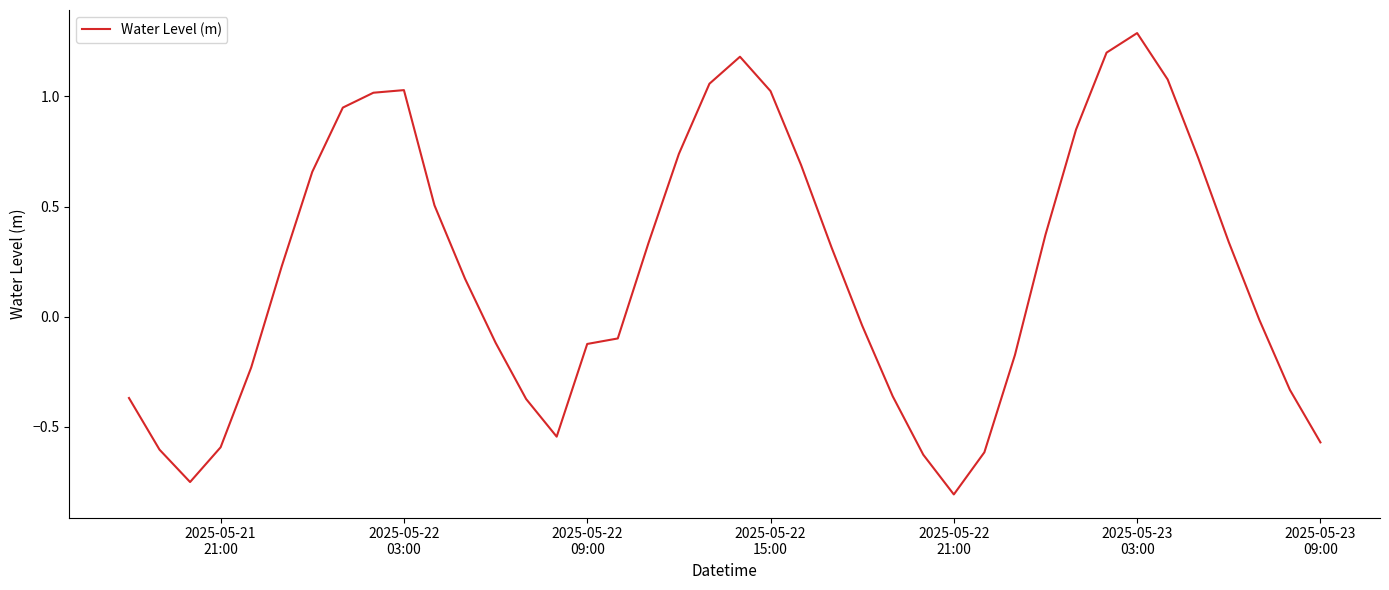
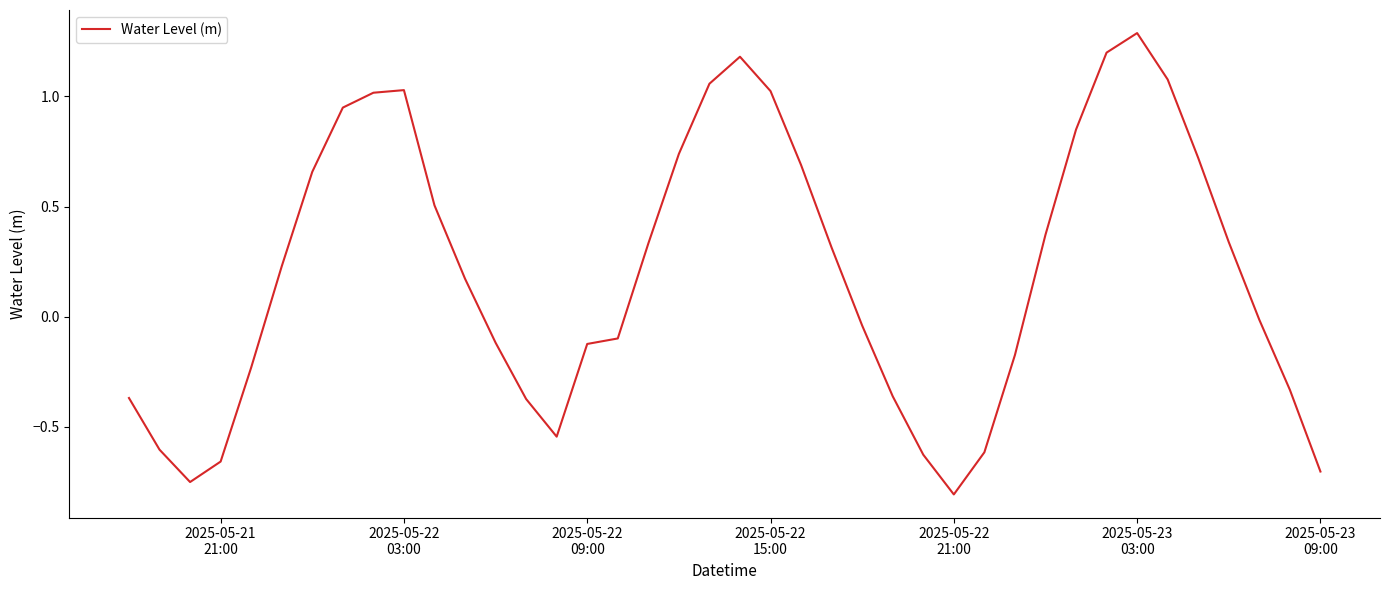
  {
-   "2025-05-21 21:00": -0.59,
+   "2025-05-21 21:00": -0.66,
    "2025-05-22 03:00": 1.03,
    "2025-05-22 09:00": -0.12,
    "2025-05-22 15:00": 1.02,
    "2025-05-22 21:00": -0.81,
    "2025-05-23 03:00": 1.29,
-   "2025-05-23 09:00": -0.57
+   "2025-05-23 09:00": -0.70
  }
